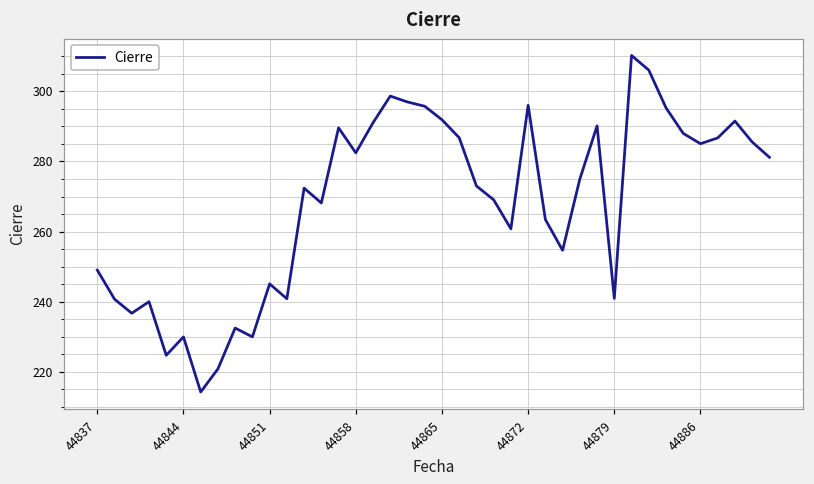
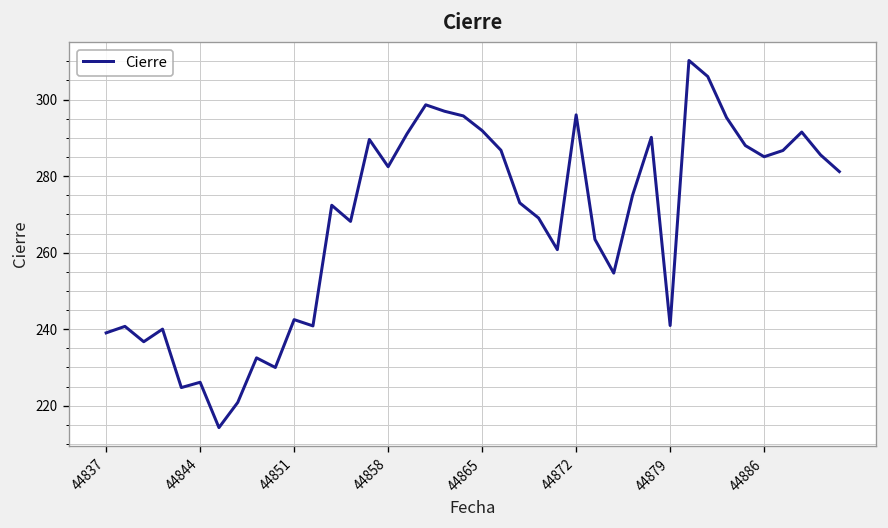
  {
-   "44837": 249,
-   "44844": 230,
-   "44851": 245,
+   "44837": 239,
+   "44844": 226,
+   "44851": 243,
    "44858": 282,
    "44865": 292,
    "44872": 296,
    "44879": 241,
    "44886": 285
  }
